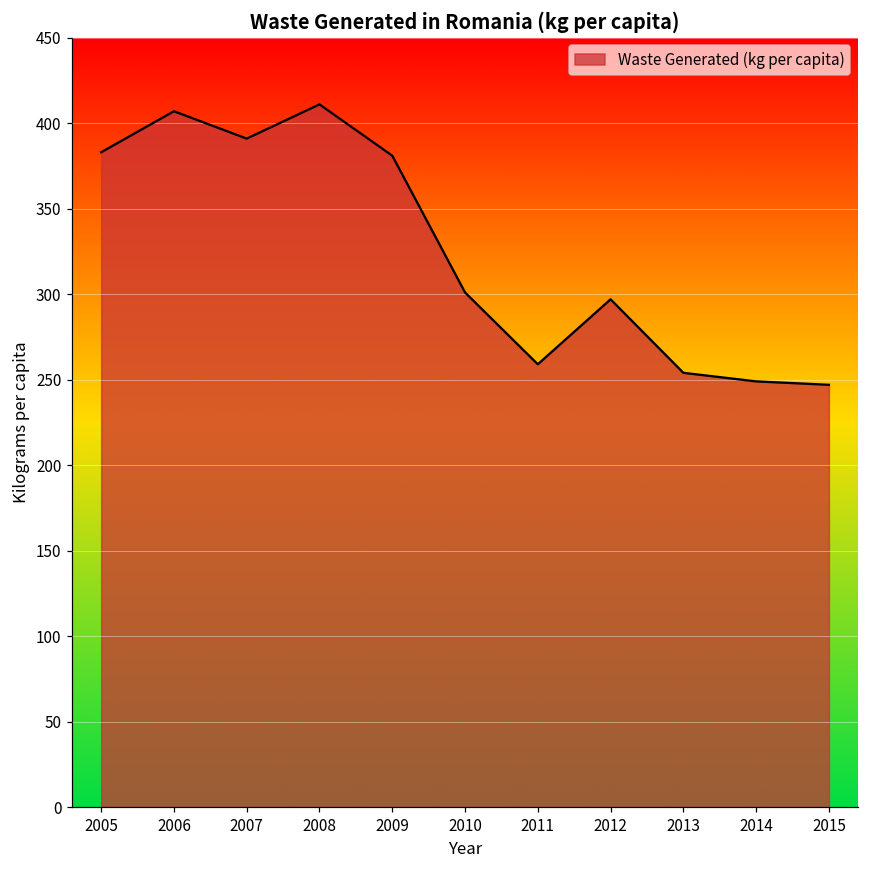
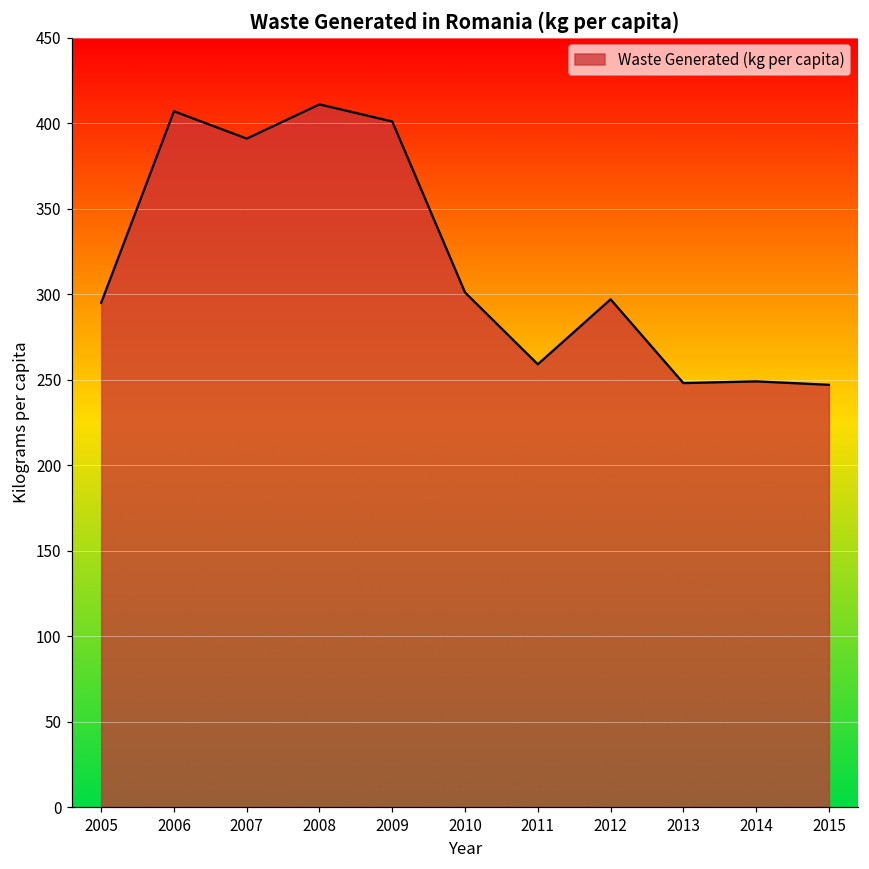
  {
-   "2005": 383,
+   "2005": 295,
    "2006": 407,
    "2007": 391,
    "2008": 411,
-   "2009": 381,
+   "2009": 401,
    "2010": 301,
    "2011": 259,
    "2012": 297,
-   "2013": 254,
+   "2013": 248,
    "2014": 249,
    "2015": 247
  }
